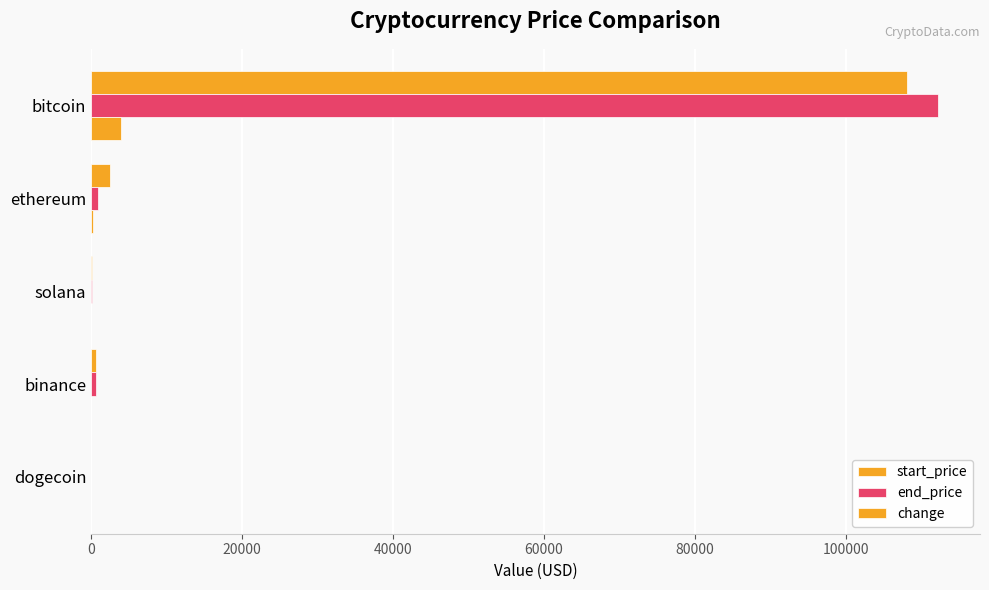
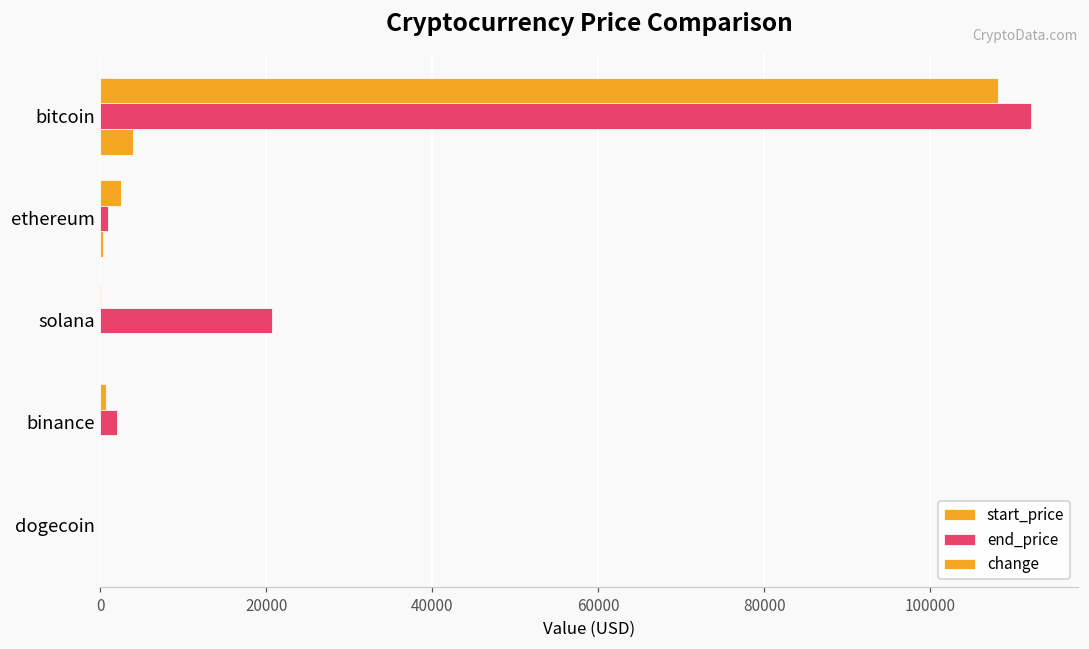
  {
    "end_price": {
      "bitcoin": 112000,
      "ethereum": 1000,
-     "solana": 0,
-     "binance": 1000
+     "solana": 21000,
+     "binance": 2000
    }
  }
